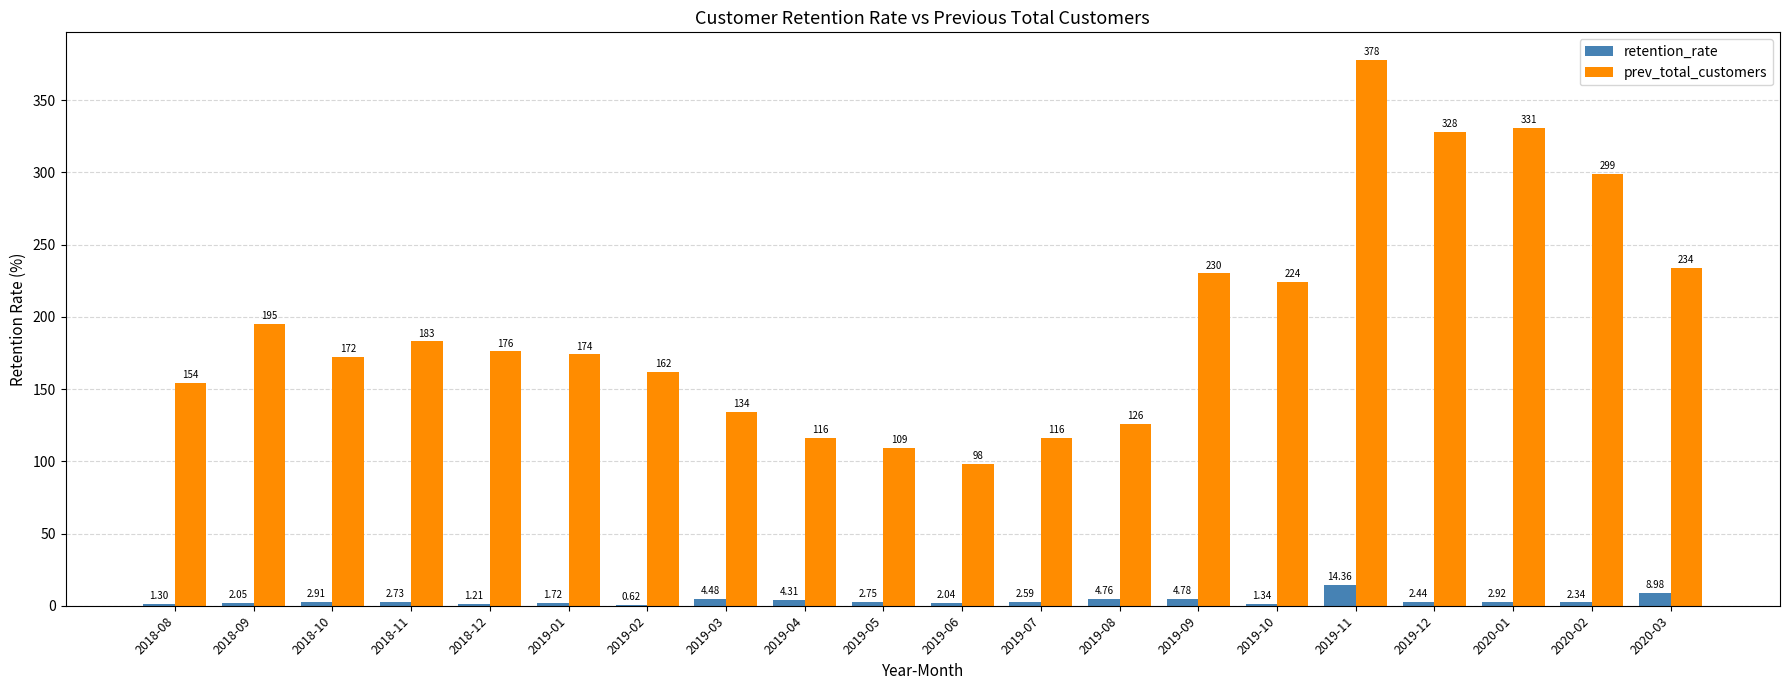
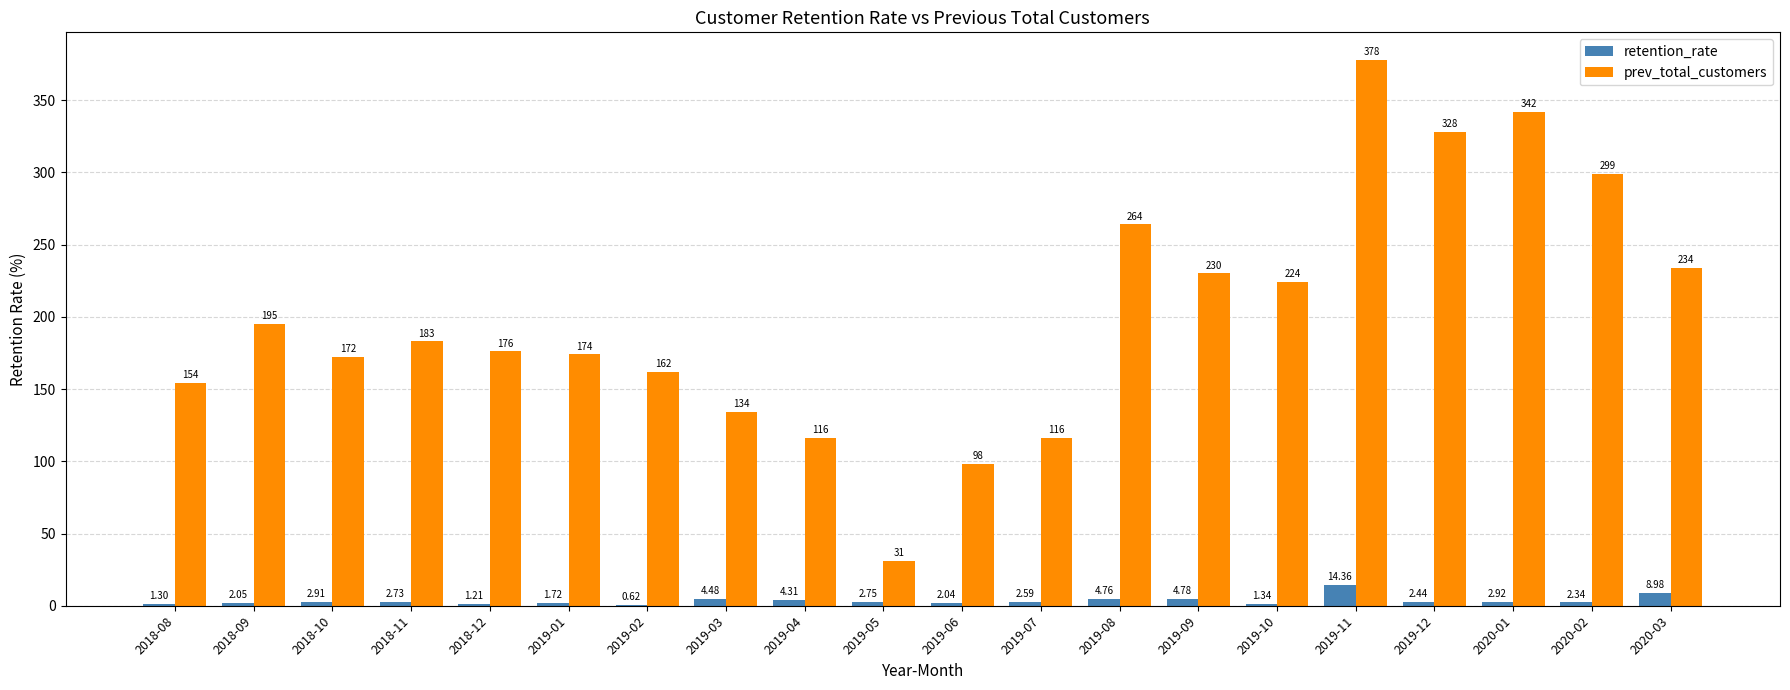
  {
    "retention_rate": {
      "2018-08": 1.30,
      "2018-09": 2.05,
      "2018-10": 2.91,
      "2018-11": 2.73,
      "2018-12": 1.21,
      "2019-01": 1.72,
      "2019-02": 0.62,
      "2019-03": 4.48,
      "2019-04": 4.31,
      "2019-05": 2.75,
      "2019-06": 2.04,
      "2019-07": 2.59,
      "2019-08": 4.76,
      "2019-09": 4.78,
      "2019-10": 1.34,
      "2019-11": 14.36,
      "2019-12": 2.44,
      "2020-01": 2.92,
      "2020-02": 2.34,
      "2020-03": 8.98
    },
    "prev_total_customers": {
      "2018-08": 154,
      "2018-09": 195,
      "2018-10": 172,
      "2018-11": 183,
      "2018-12": 176,
      "2019-01": 174,
      "2019-02": 162,
      "2019-03": 134,
      "2019-04": 116,
-     "2019-05": 109,
+     "2019-05": 31,
      "2019-06": 98,
      "2019-07": 116,
-     "2019-08": 126,
+     "2019-08": 264,
      "2019-09": 230,
      "2019-10": 224,
      "2019-11": 378,
      "2019-12": 328,
-     "2020-01": 331,
+     "2020-01": 342,
      "2020-02": 299,
      "2020-03": 234
    }
  }
